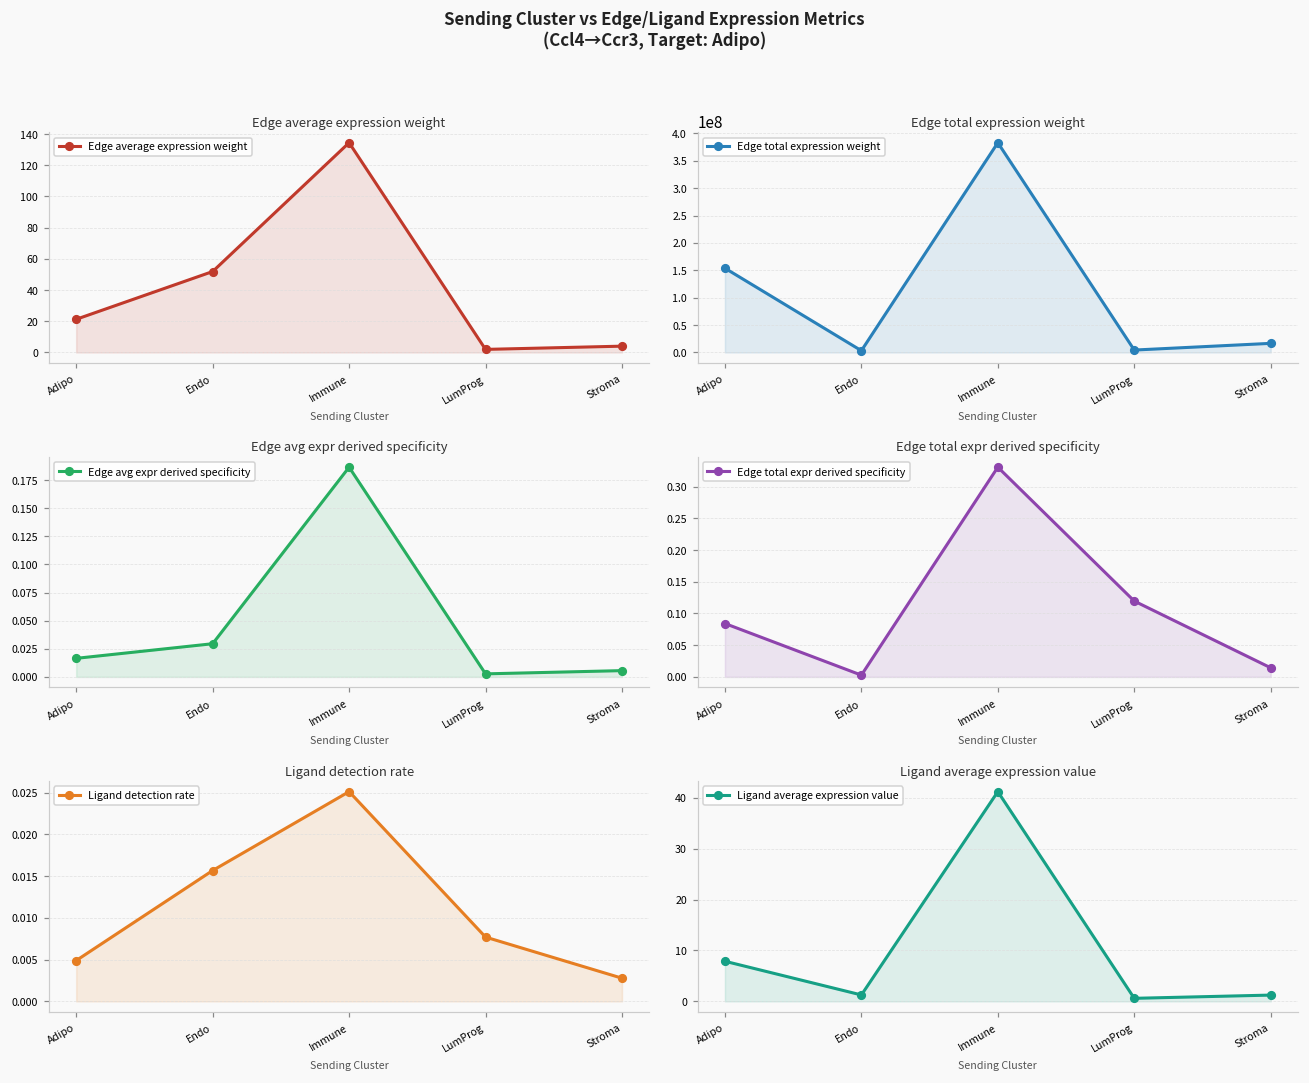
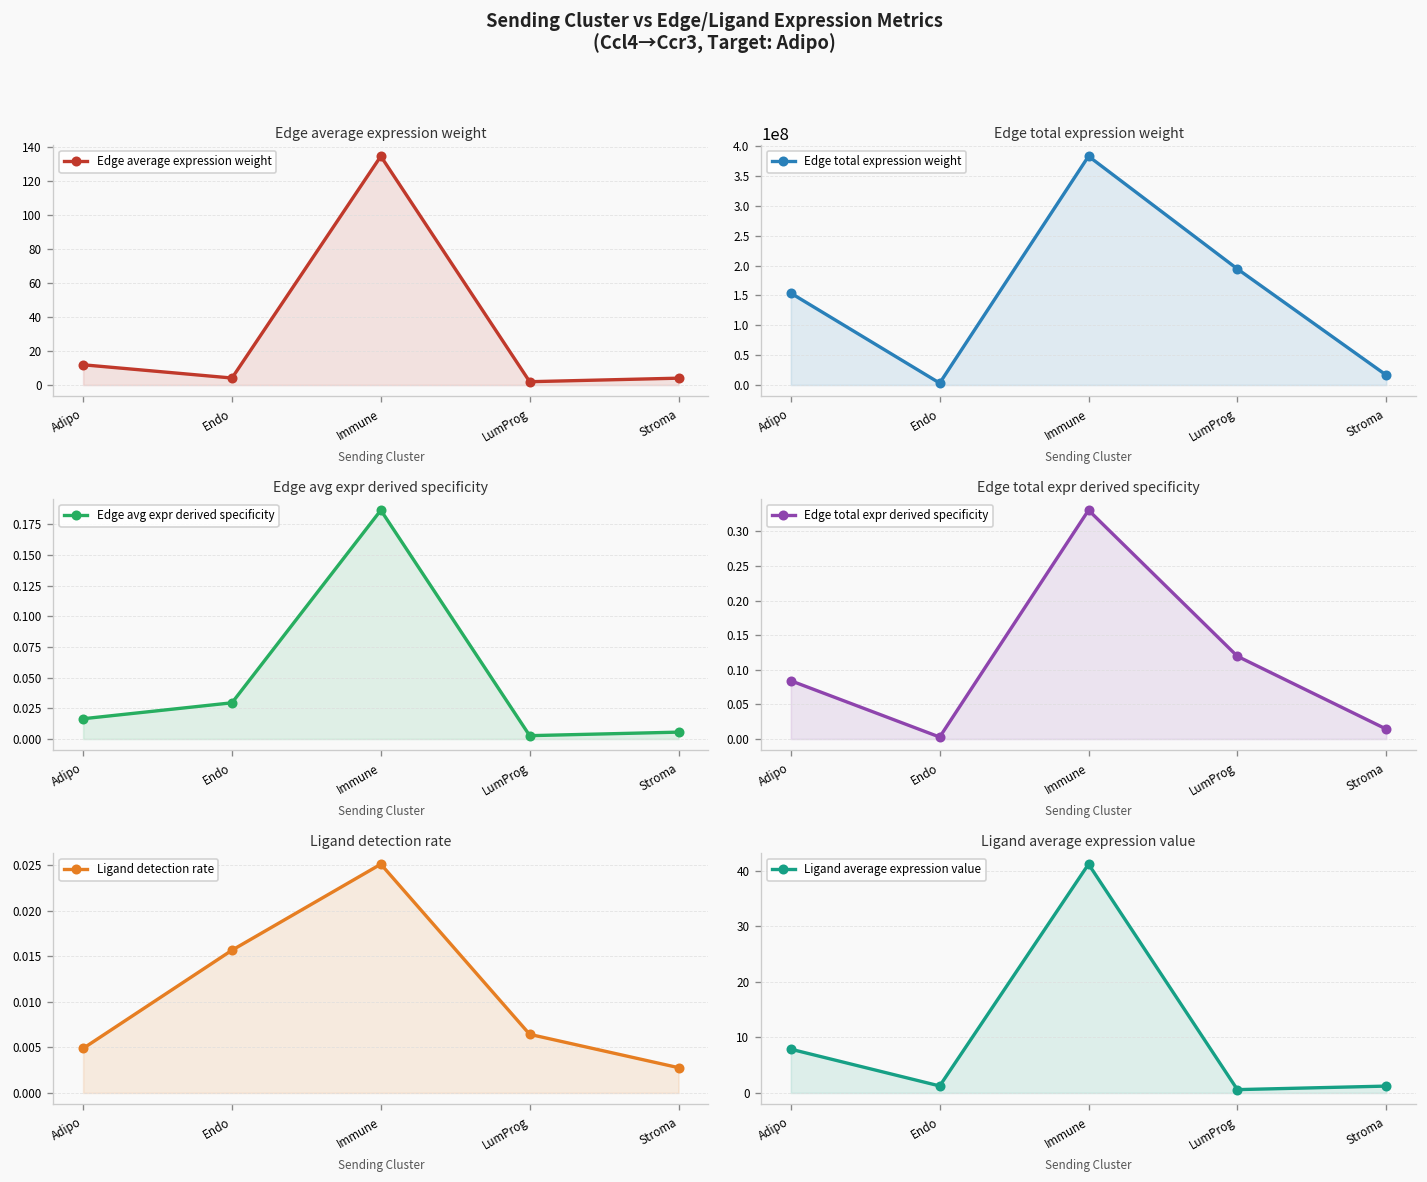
  {
    "Edge average expression weight": {
-     "Adipo": 21,
-     "Endo": 52,
+     "Adipo": 12,
+     "Endo": 4,
      "Immune": 134,
      "LumProg": 2,
      "Stroma": 4
    },
    "Edge total expression weight": {
      "Adipo": 150000000,
      "Endo": 0,
      "Immune": 380000000,
-     "LumProg": 0,
+     "LumProg": 190000000,
      "Stroma": 20000000
    },
    "Edge avg expr derived specificity": {
      "Adipo": 0.016,
      "Endo": 0.029,
      "Immune": 0.186,
      "LumProg": 0.003,
      "Stroma": 0.006
    },
    "Edge total expr derived specificity": {
      "Adipo": 0.08,
      "Endo": 0.00,
      "Immune": 0.33,
      "LumProg": 0.12,
      "Stroma": 0.01
    },
    "Ligand detection rate": {
      "Adipo": 0.005,
      "Endo": 0.016,
      "Immune": 0.025,
-     "LumProg": 0.008,
+     "LumProg": 0.006,
      "Stroma": 0.003
    },
    "Ligand average expression value": {
      "Adipo": 8,
      "Endo": 1,
      "Immune": 41,
      "LumProg": 1,
      "Stroma": 1
    }
  }
